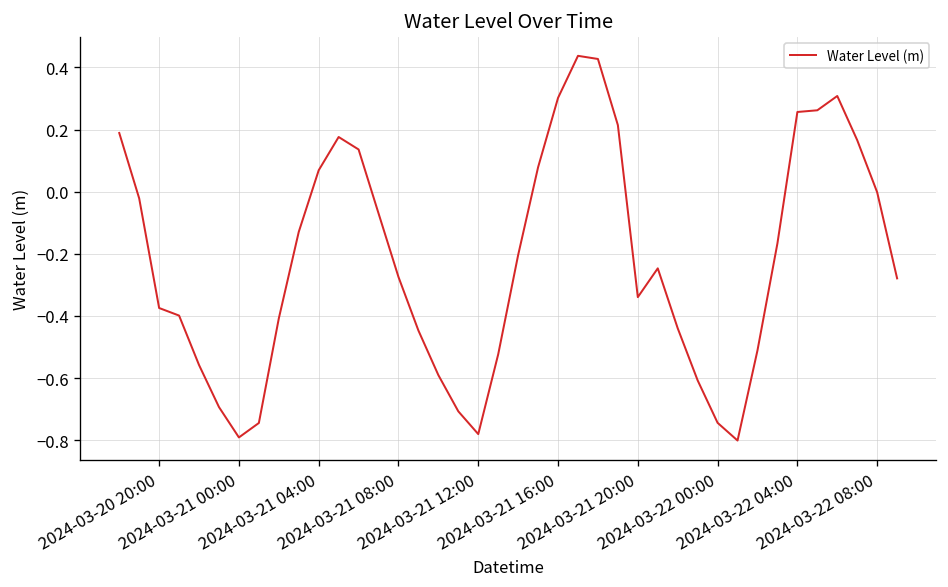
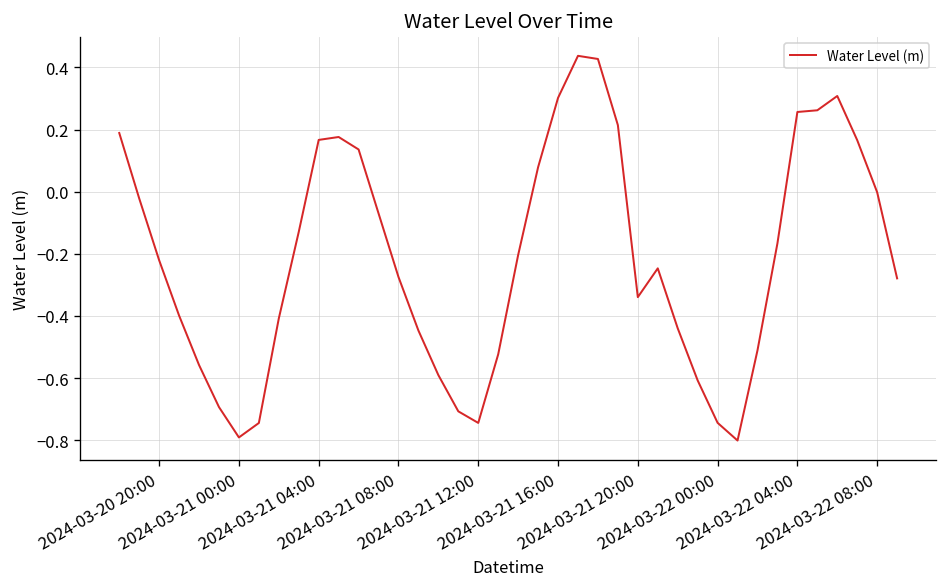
  {
-   "2024-03-20 20:00": -0.37,
+   "2024-03-20 20:00": -0.22,
    "2024-03-21 00:00": -0.79,
-   "2024-03-21 04:00": 0.07,
+   "2024-03-21 04:00": 0.17,
    "2024-03-21 08:00": -0.27,
-   "2024-03-21 12:00": -0.78,
+   "2024-03-21 12:00": -0.74,
    "2024-03-21 16:00": 0.30,
    "2024-03-21 20:00": -0.34,
    "2024-03-22 00:00": -0.74,
    "2024-03-22 04:00": 0.26,
    "2024-03-22 08:00": 0.00
  }
